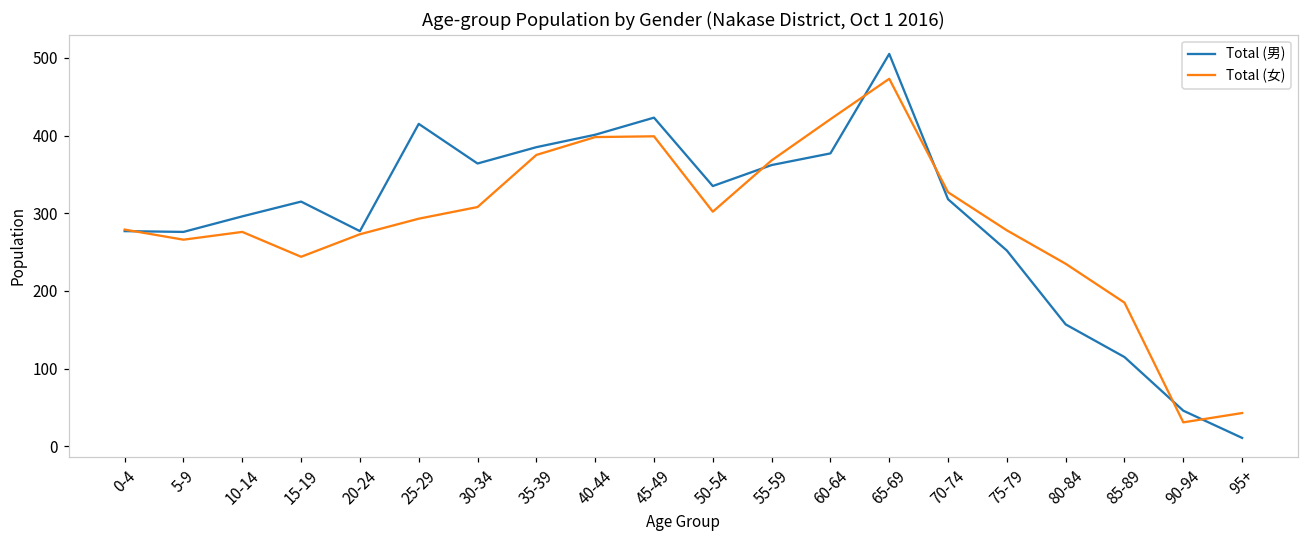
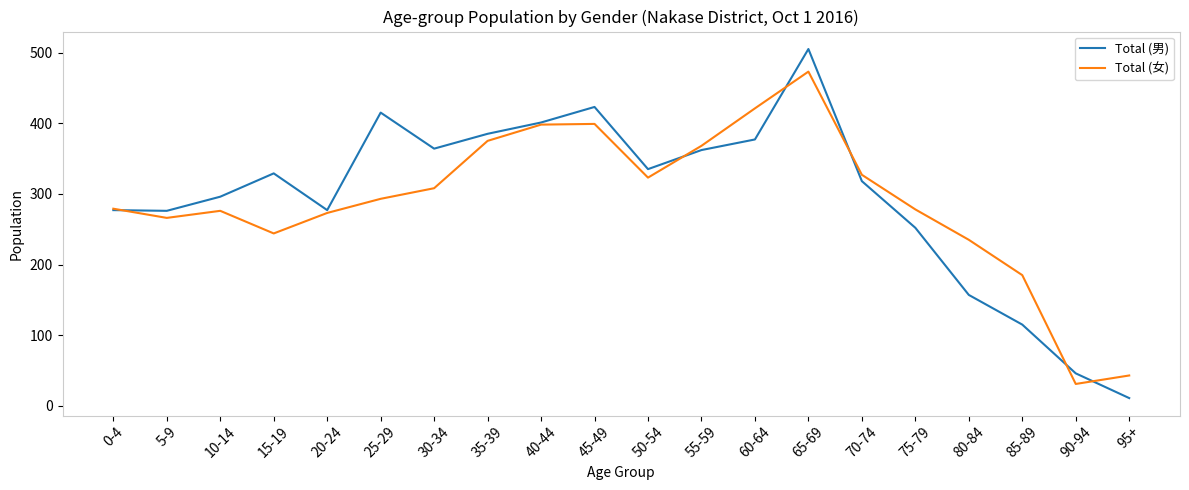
  {
    "Total (男)": {
      "5-9": 280,
      "10-14": 300,
-     "15-19": 320,
+     "15-19": 330,
      "20-24": 280,
      "25-29": 420,
      "30-34": 360,
      "35-39": 390,
      "45-49": 420,
      "50-54": 340,
      "55-59": 360,
      "60-64": 380,
      "65-69": 510,
      "70-74": 320,
      "75-79": 250,
      "80-84": 160,
      "85-89": 120,
      "90-94": 50,
      "95+": 10
    },
    "Total (女)": {
      "5-9": 270,
      "10-14": 280,
      "15-19": 240,
      "20-24": 270,
      "25-29": 290,
      "30-34": 310,
      "35-39": 380,
      "45-49": 400,
-     "50-54": 300,
+     "50-54": 320,
      "55-59": 370,
      "60-64": 420,
      "65-69": 470,
      "70-74": 330,
      "75-79": 280,
      "80-84": 240,
      "85-89": 190,
      "90-94": 30,
      "95+": 40
    }
  }
